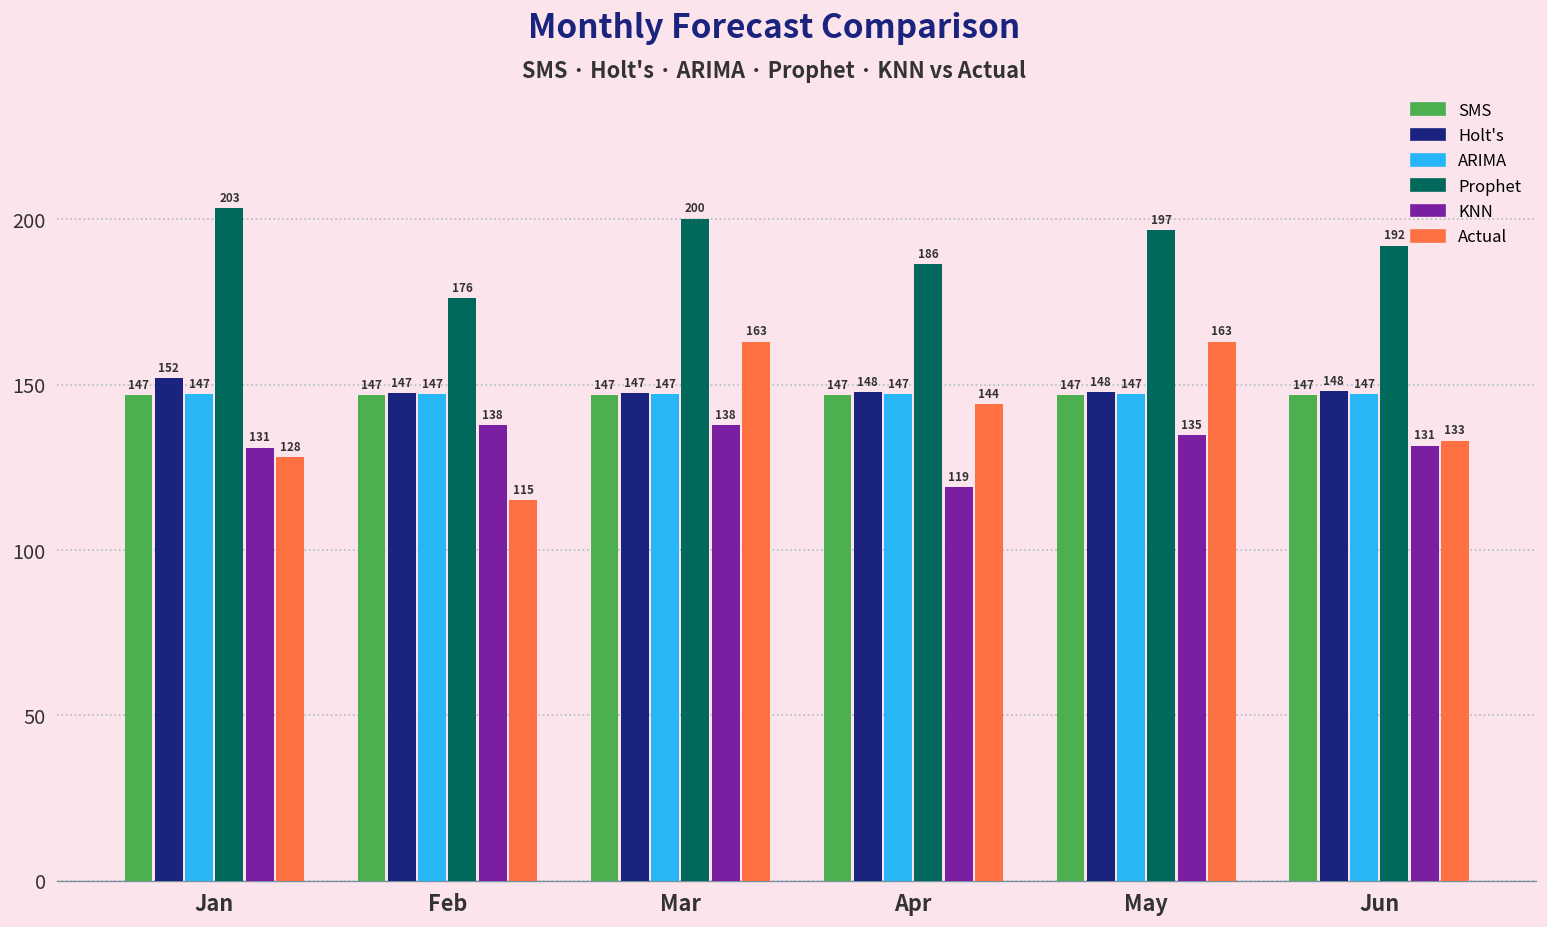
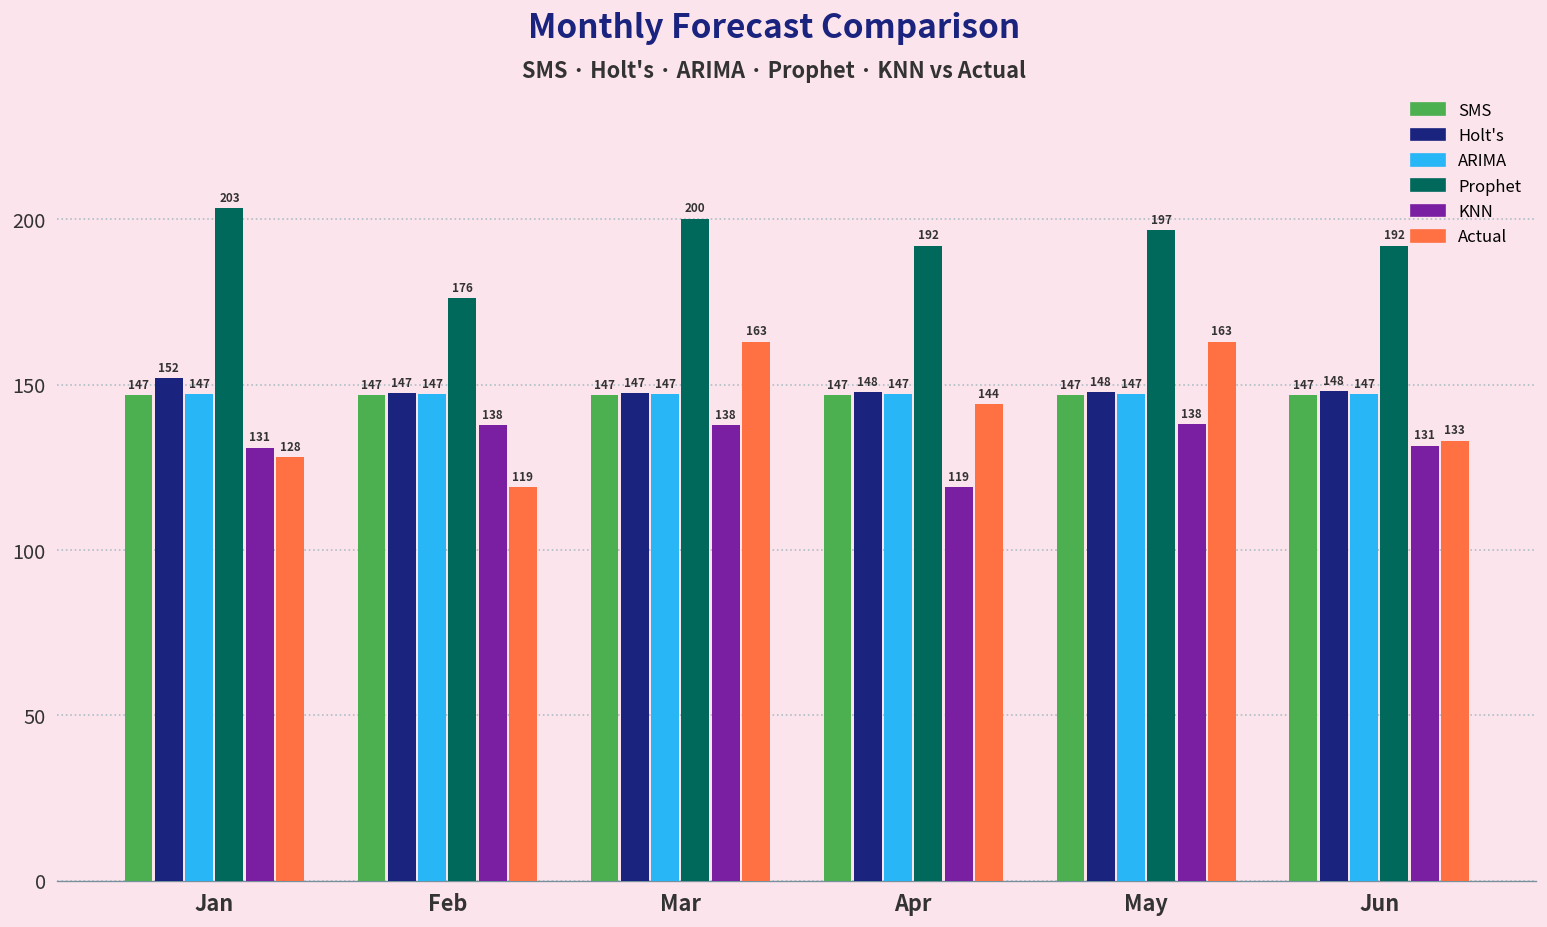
  {
    "SMS": {
      "Jan": 147,
      "Feb": 147,
      "Mar": 147,
      "Apr": 147,
      "May": 147,
      "Jun": 147
    },
    "Holt's": {
      "Jan": 152,
      "Feb": 147,
      "Mar": 147,
      "Apr": 148,
      "May": 148,
      "Jun": 148
    },
    "ARIMA": {
      "Jan": 147,
      "Feb": 147,
      "Mar": 147,
      "Apr": 147,
      "May": 147,
      "Jun": 147
    },
    "Prophet": {
      "Jan": 203,
      "Feb": 176,
      "Mar": 200,
-     "Apr": 186,
+     "Apr": 192,
      "May": 197,
      "Jun": 192
    },
    "KNN": {
      "Jan": 131,
      "Feb": 138,
      "Mar": 138,
      "Apr": 119,
-     "May": 135,
+     "May": 138,
      "Jun": 131
    },
    "Actual": {
      "Jan": 128,
-     "Feb": 115,
+     "Feb": 119,
      "Mar": 163,
      "Apr": 144,
      "May": 163,
      "Jun": 133
    }
  }
